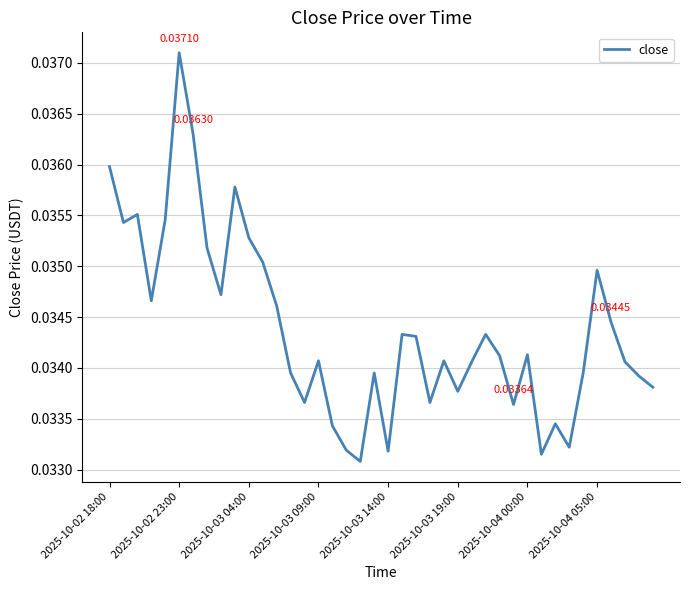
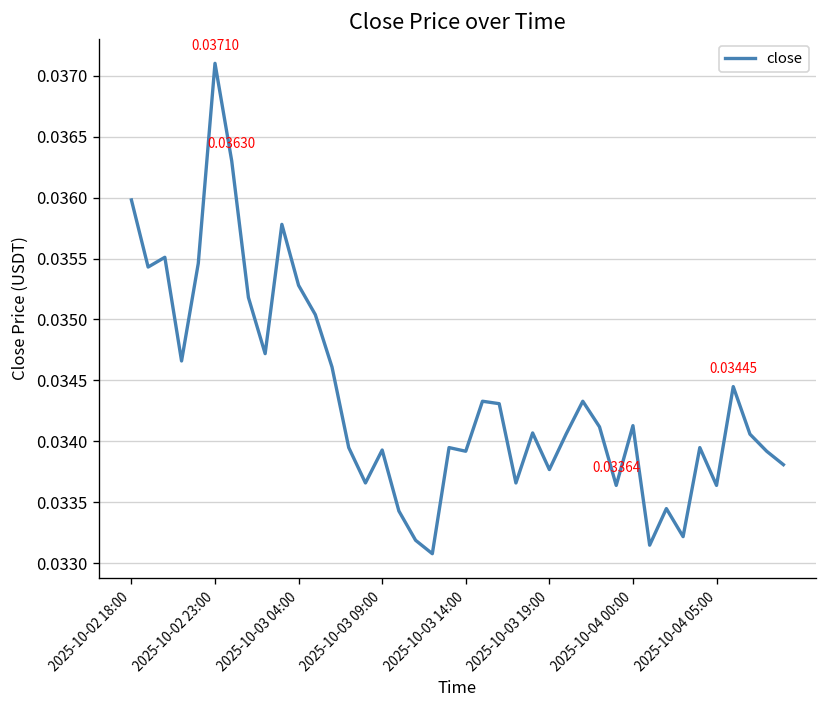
  {
    "2025-10-02 18:00": 0.03598,
    "2025-10-03 04:00": 0.03528,
-   "2025-10-03 09:00": 0.03407,
-   "2025-10-03 14:00": 0.03318,
+   "2025-10-03 09:00": 0.03393,
+   "2025-10-03 14:00": 0.03392,
    "2025-10-03 19:00": 0.03377,
    "2025-10-04 00:00": 0.03413,
-   "2025-10-04 05:00": 0.03496
+   "2025-10-04 05:00": 0.03364
  }
